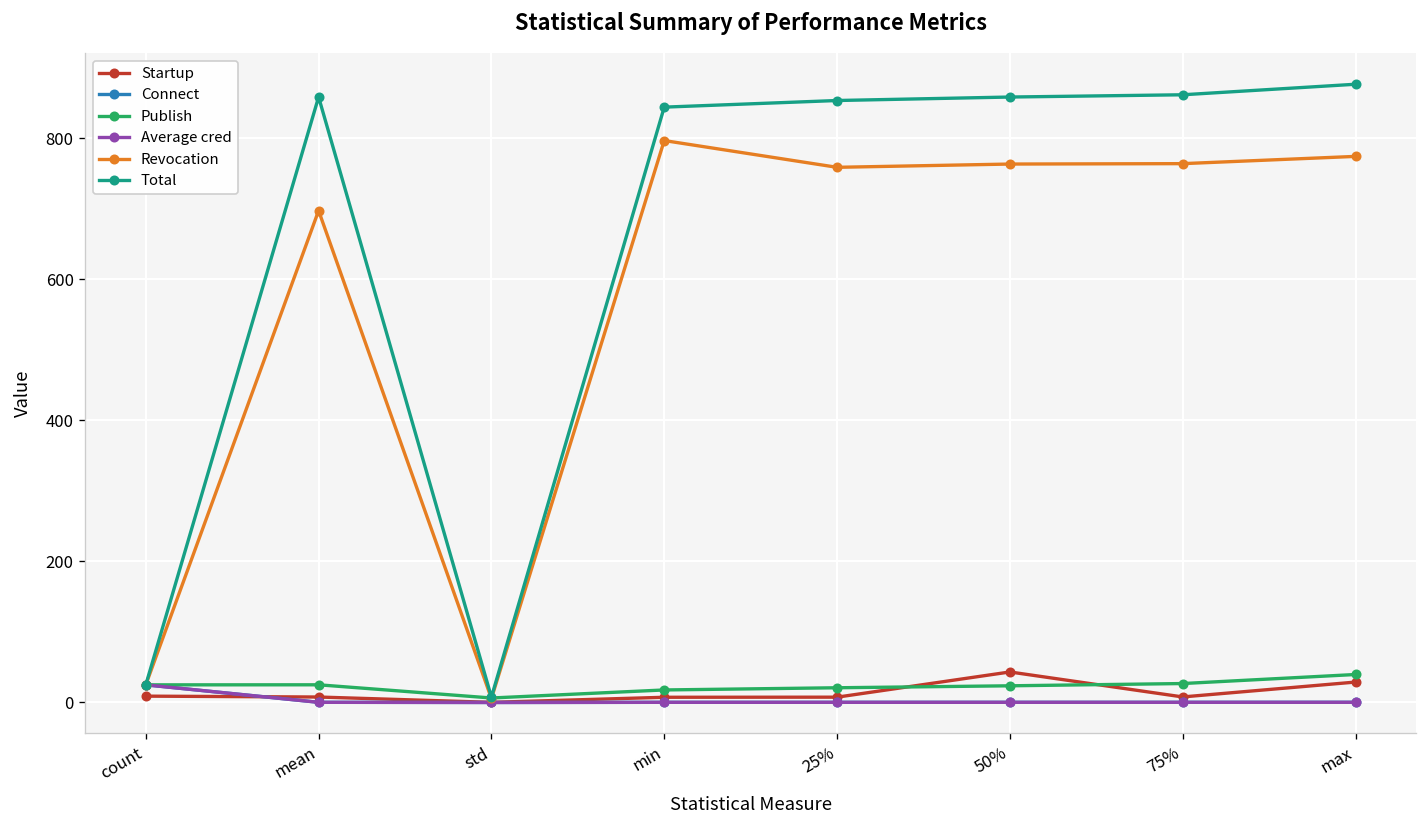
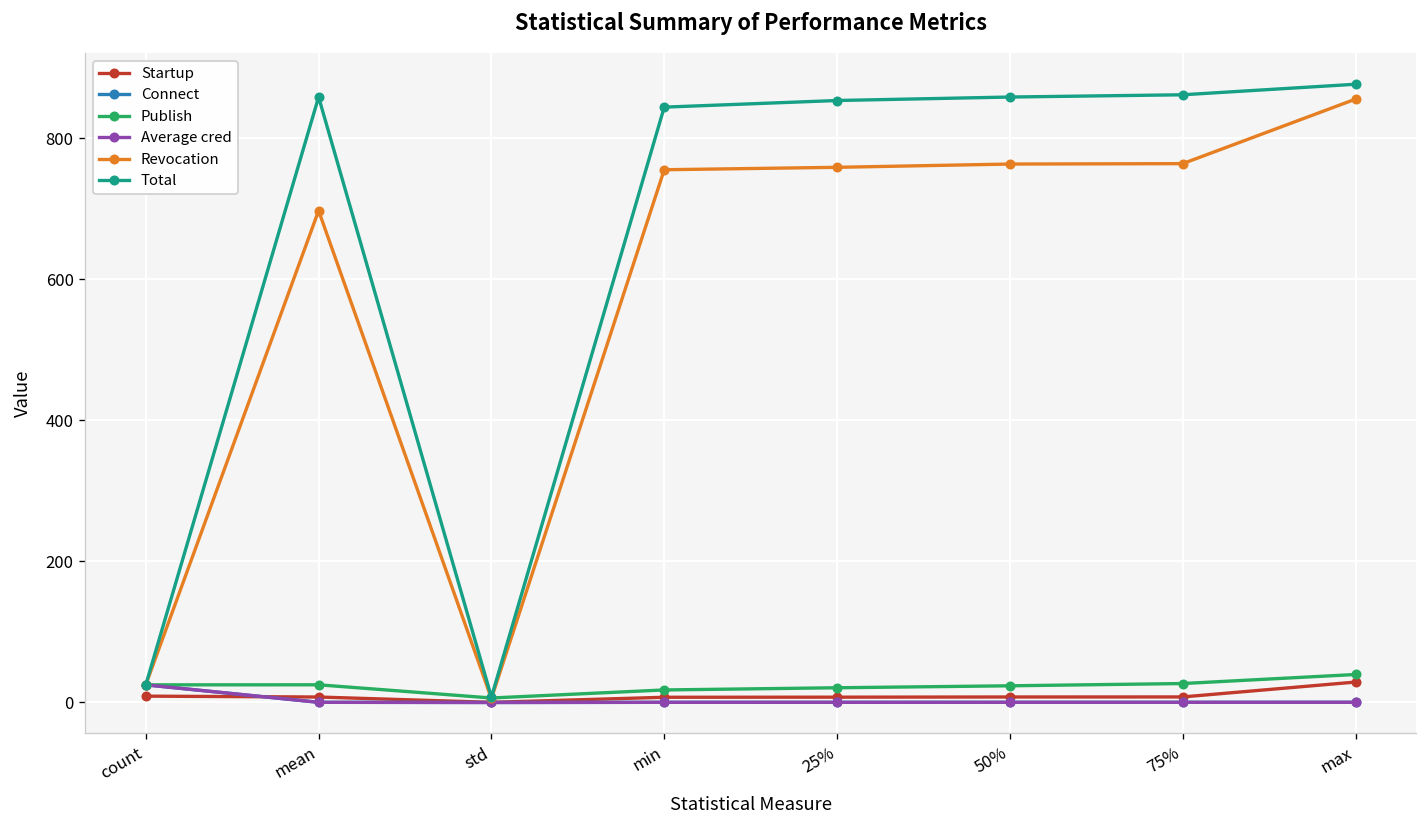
  {
    "Startup": {
      "count": 10,
      "mean": 10,
      "min": 10,
      "25%": 10,
-     "50%": 40,
+     "50%": 10,
      "75%": 10,
      "max": 30
    },
    "Average cred": {
      "mean": 0,
      "min": 0,
      "25%": 0,
      "50%": 0,
      "75%": 0,
      "max": 0
    },
    "Revocation": {
      "mean": 700,
-     "min": 800,
+     "min": 760,
      "25%": 760,
      "50%": 760,
      "75%": 760,
-     "max": 770
+     "max": 860
    }
  }
